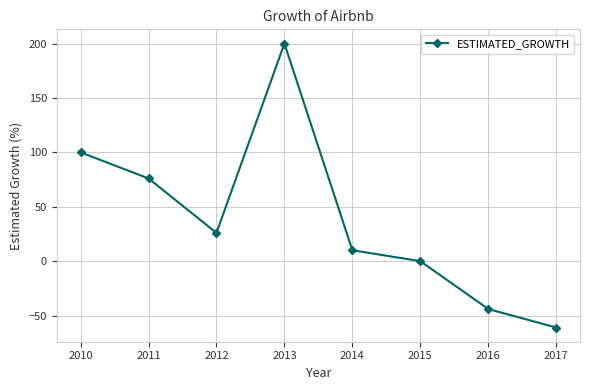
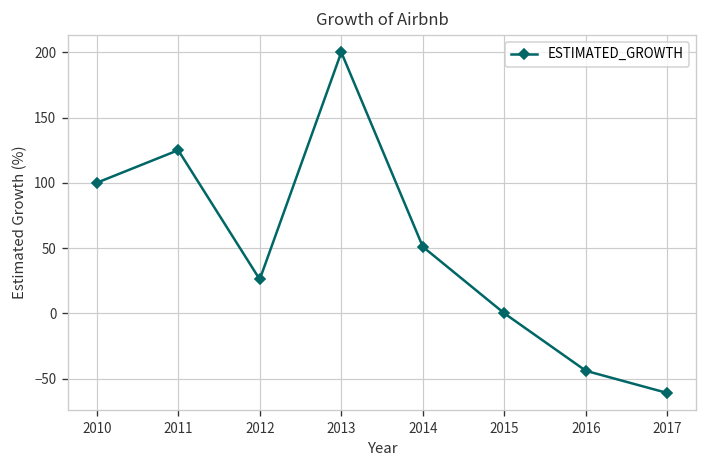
  {
    "2010": 100,
-   "2011": 76,
+   "2011": 125,
    "2012": 26,
    "2013": 200,
-   "2014": 10,
+   "2014": 51,
    "2015": 0,
    "2016": -44,
    "2017": -61
  }
